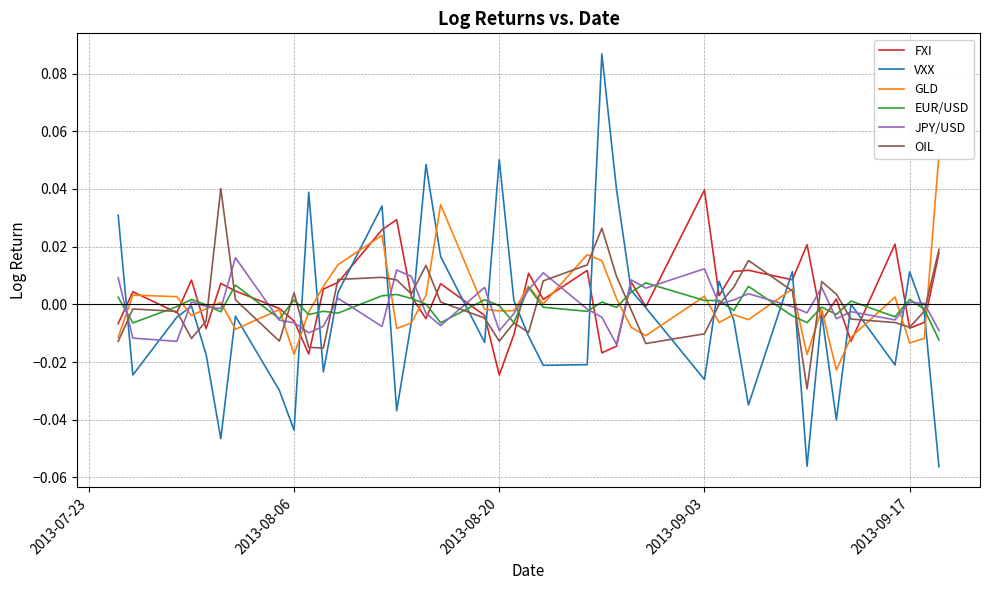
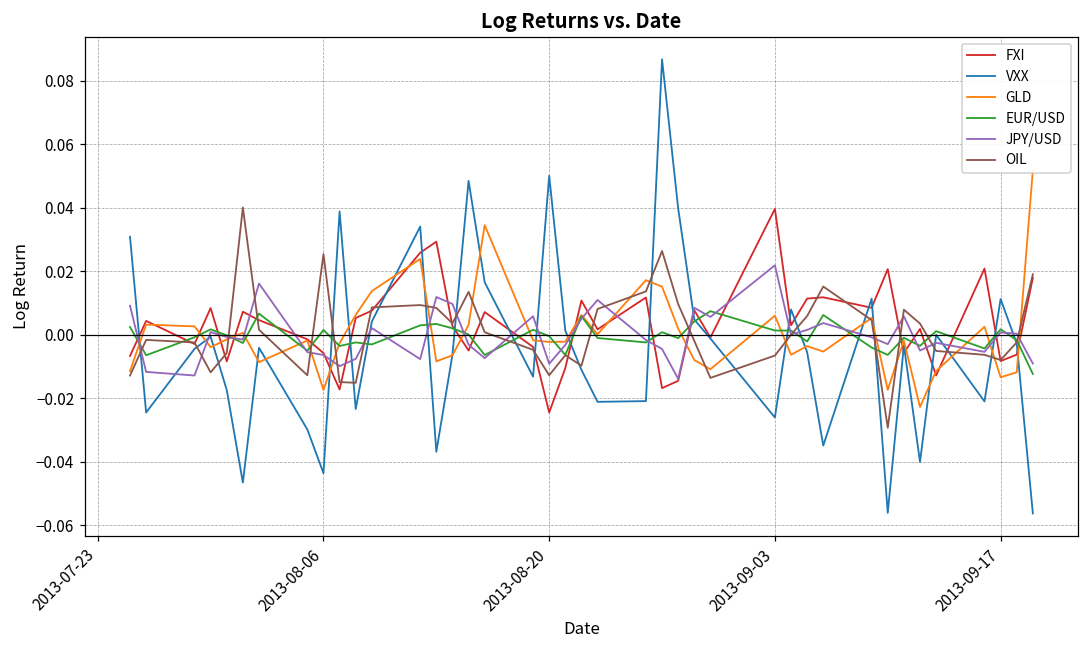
  {
    "FXI": {
      "2013-08-20": -0.025,
      "2013-09-03": 0.040
    },
    "VXX": {
      "2013-08-06": -0.044,
      "2013-08-20": 0.050,
      "2013-09-03": -0.026,
      "2013-09-17": 0.011
    },
    "GLD": {
      "2013-08-06": -0.017,
      "2013-08-20": -0.002,
-     "2013-09-03": 0.003,
+     "2013-09-03": 0.006,
      "2013-09-17": -0.013
    },
    "EUR/USD": {
      "2013-08-06": 0.002,
      "2013-08-20": 0.000,
      "2013-09-03": 0.001,
      "2013-09-17": 0.002
    },
    "JPY/USD": {
      "2013-08-20": -0.009,
-     "2013-09-03": 0.012,
+     "2013-09-03": 0.022,
      "2013-09-17": 0.001
    },
    "OIL": {
-     "2013-08-06": 0.004,
+     "2013-08-06": 0.025,
      "2013-08-20": -0.013,
-     "2013-09-03": -0.010
+     "2013-09-03": -0.007
    }
  }
